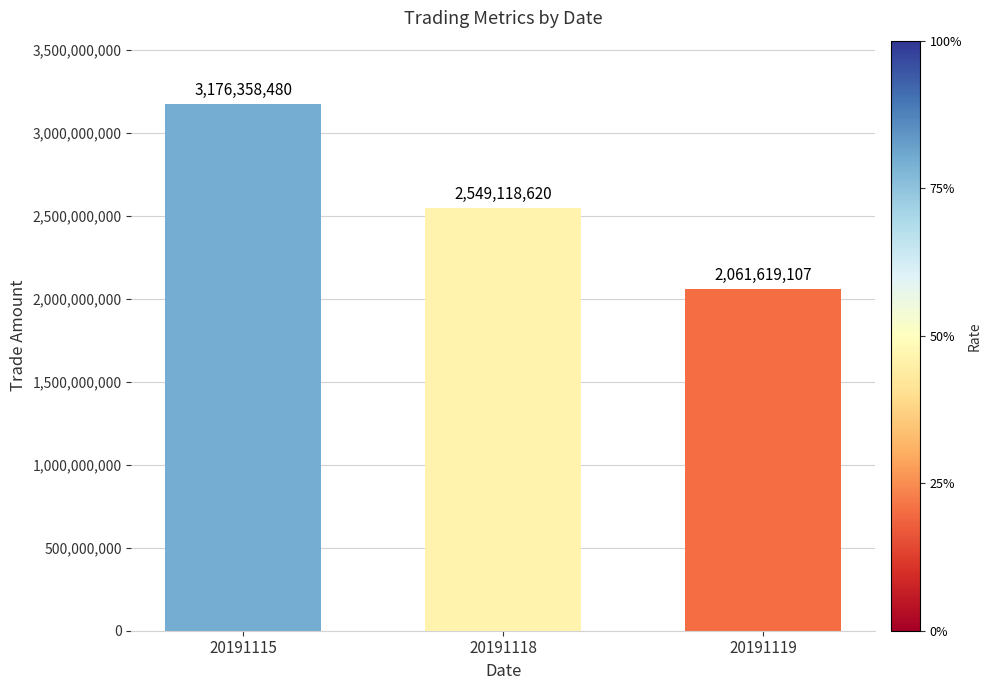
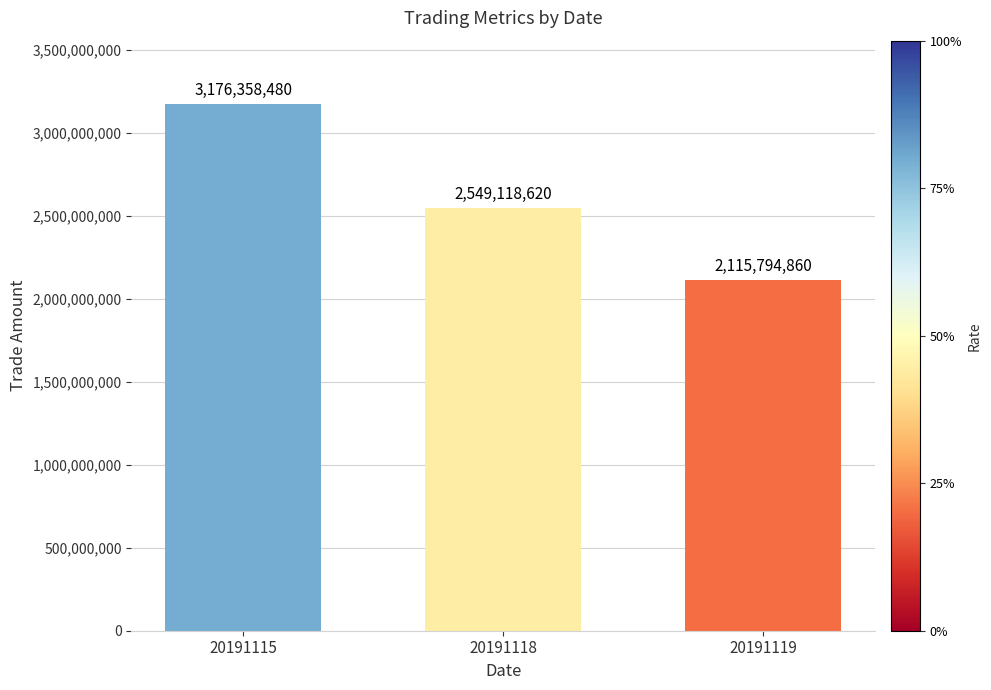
  {
    "20191115": "3,176,358,480",
    "20191118": "2,549,118,620",
-   "20191119": "2,061,619,107"
+   "20191119": "2,115,794,860"
  }
